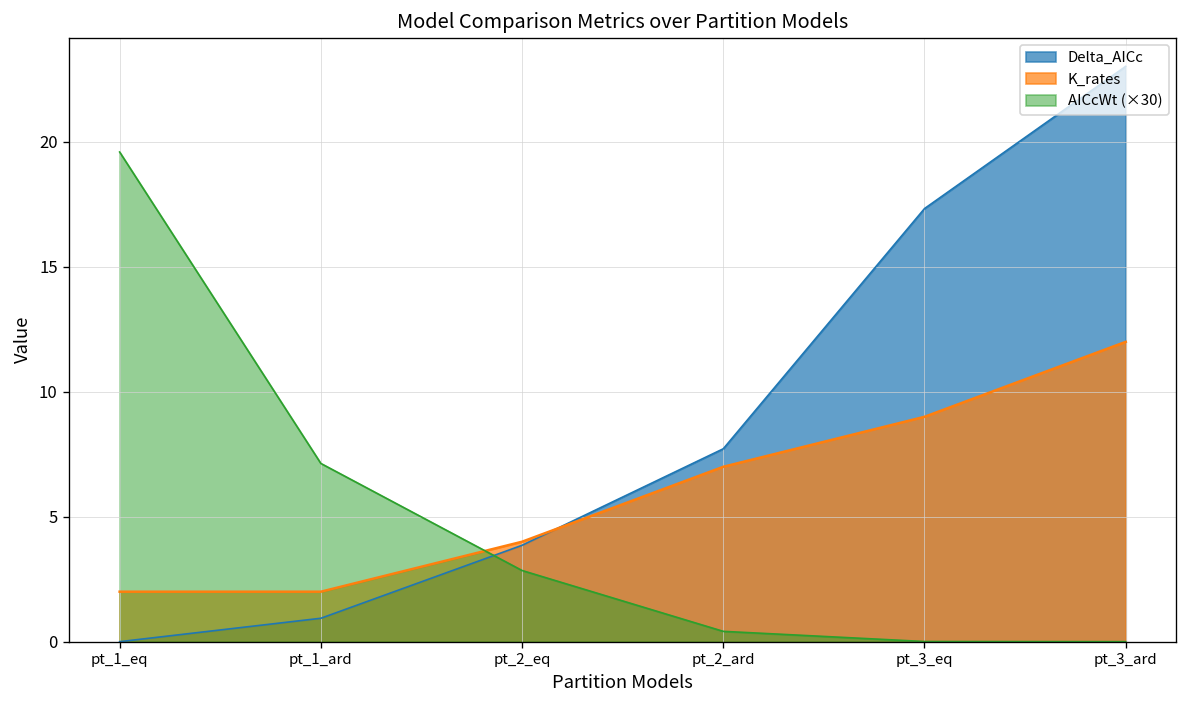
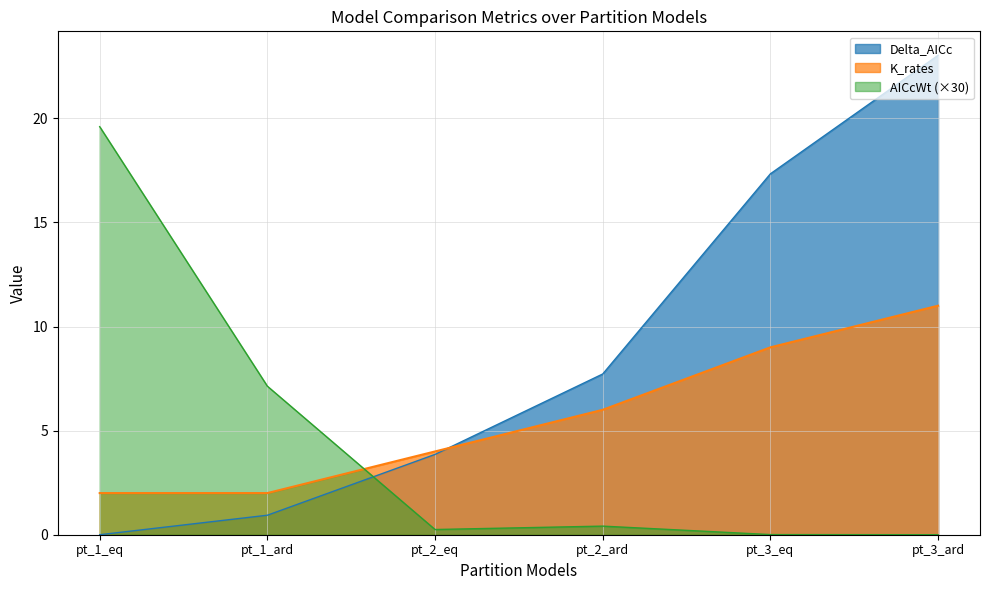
  {
    "Delta_AICc": {
      "pt_1_eq": 0.0,
      "pt_1_ard": 0.9,
      "pt_2_eq": 3.9,
      "pt_2_ard": 7.7,
      "pt_3_eq": 17.3
    },
    "K_rates": {
      "pt_1_eq": 2,
      "pt_1_ard": 2,
      "pt_2_eq": 4,
-     "pt_2_ard": 7,
+     "pt_2_ard": 6,
      "pt_3_eq": 9,
-     "pt_3_ard": 12
+     "pt_3_ard": 11
    },
    "AICcWt (×30)": {
      "pt_1_eq": 19.6,
      "pt_1_ard": 7.1,
-     "pt_2_eq": 2.8,
+     "pt_2_eq": 0.3,
      "pt_2_ard": 0.4,
      "pt_3_eq": 0.0,
      "pt_3_ard": 0.0
    }
  }
